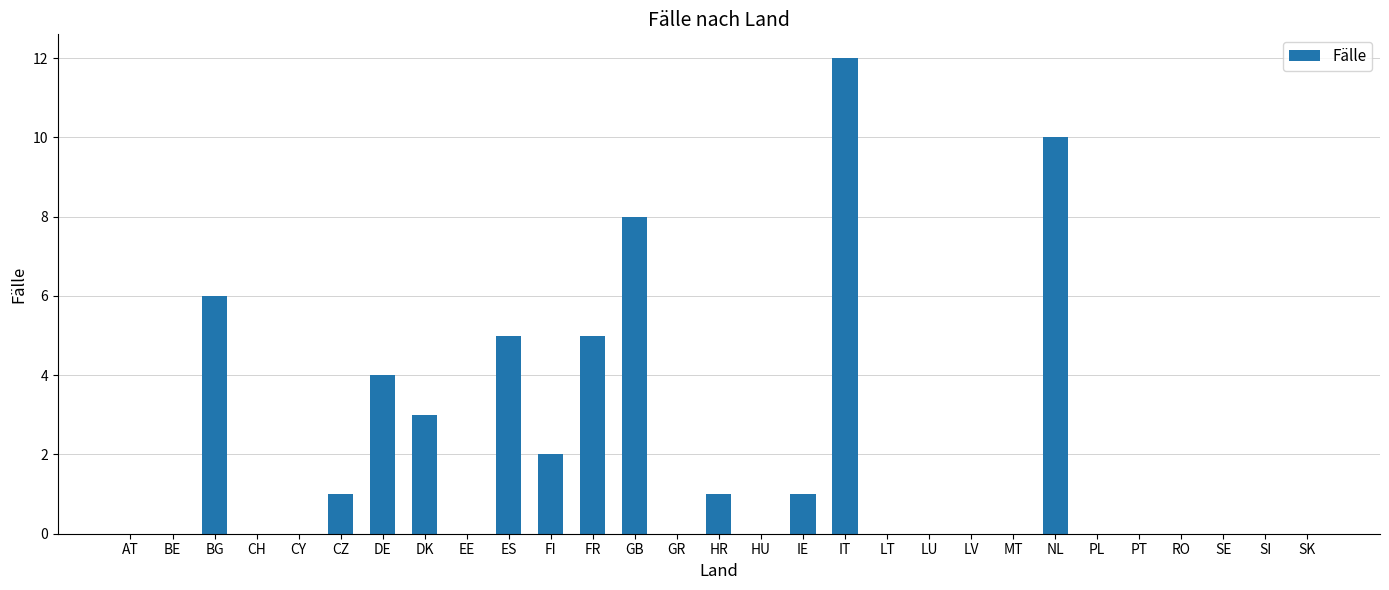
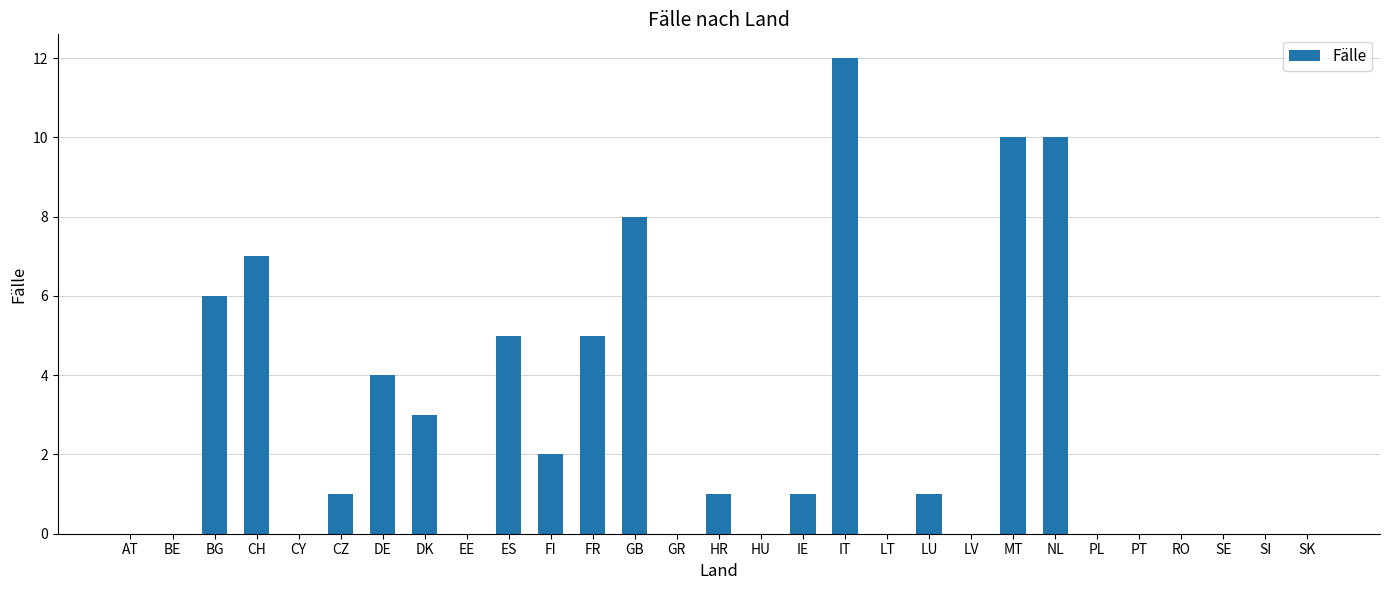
  {
    "AT": 0,
    "BE": 0,
    "BG": 6,
-   "CH": 0,
+   "CH": 7,
    "CY": 0,
    "CZ": 1,
    "DE": 4,
    "DK": 3,
    "EE": 0,
    "ES": 5,
    "FI": 2,
    "FR": 5,
    "GB": 8,
    "GR": 0,
    "HR": 1,
    "HU": 0,
    "IE": 1,
    "IT": 12,
    "LT": 0,
-   "LU": 0,
+   "LU": 1,
    "LV": 0,
-   "MT": 0,
+   "MT": 10,
    "NL": 10,
    "PL": 0,
    "PT": 0,
    "RO": 0,
    "SE": 0,
    "SI": 0,
    "SK": 0
  }
